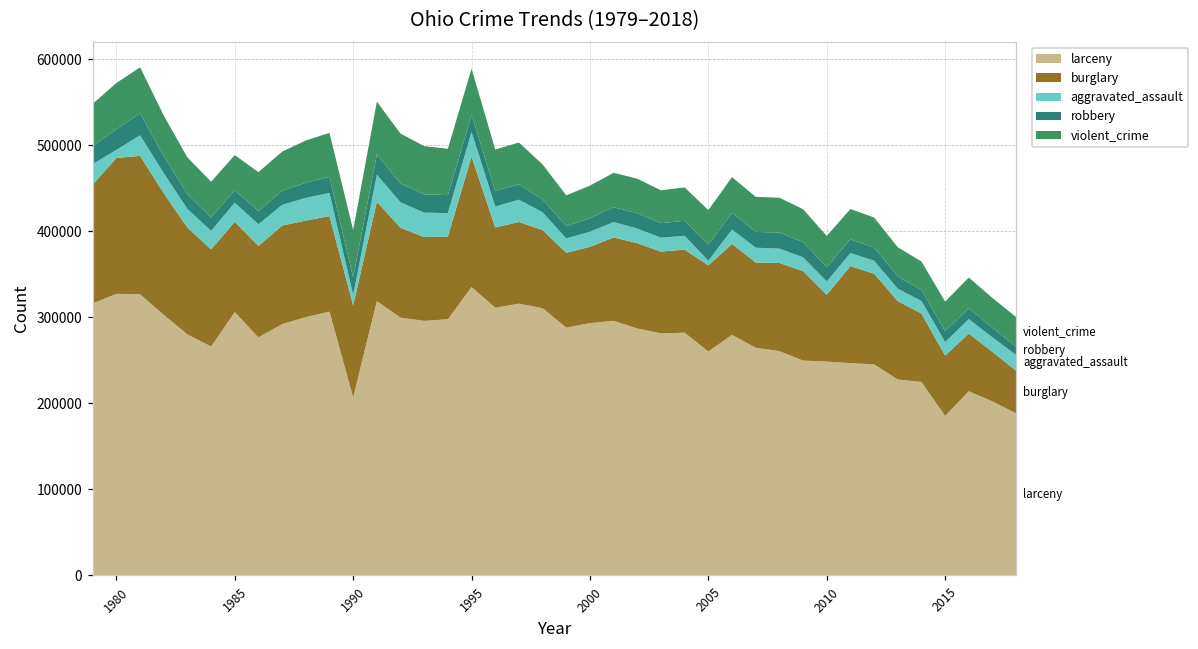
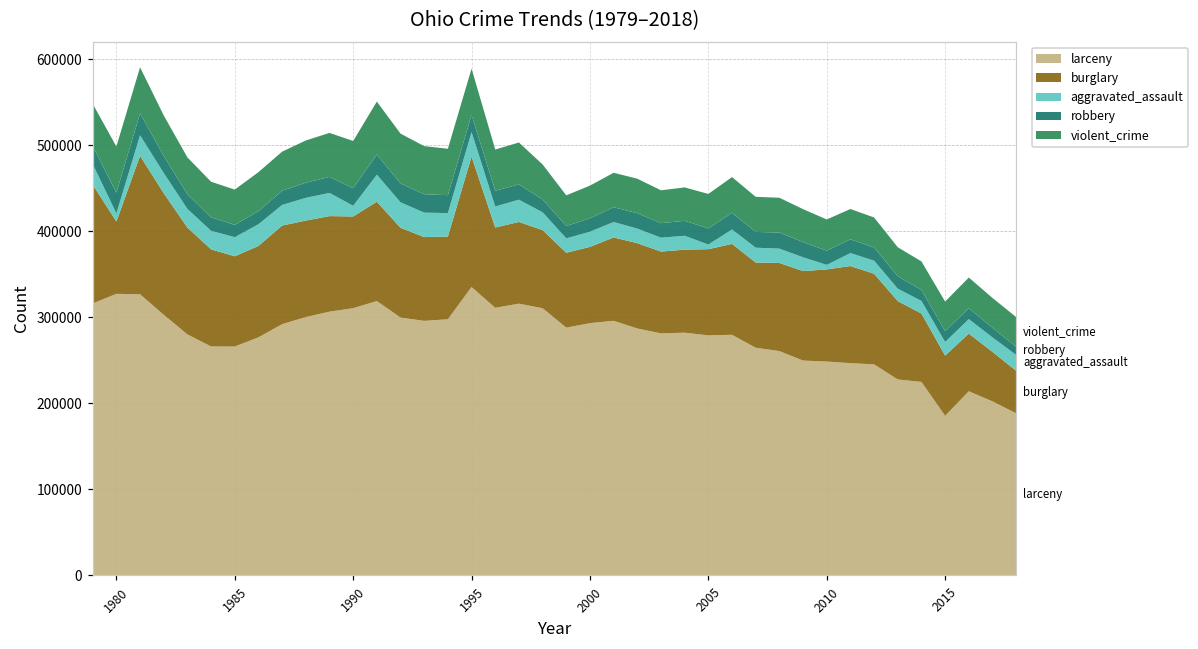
  {
    "larceny": {
      "1980": 330000,
-     "1985": 310000,
-     "1990": 210000,
+     "1985": 270000,
+     "1990": 310000,
      "1995": 340000,
      "2000": 290000,
-     "2005": 260000,
+     "2005": 280000,
      "2010": 250000,
      "2015": 190000
    },
    "burglary": {
-     "1980": 160000,
+     "1980": 80000,
      "1985": 100000,
      "1990": 110000,
      "1995": 150000,
      "2000": 90000,
      "2005": 100000,
-     "2010": 80000,
+     "2010": 110000,
      "2015": 70000
    },
    "aggravated_assault": {
      "1980": 10000,
      "1985": 20000,
      "1990": 10000,
      "1995": 30000,
      "2000": 20000,
      "2005": 10000,
-     "2010": 20000,
+     "2010": 10000,
      "2015": 20000
    }
  }
